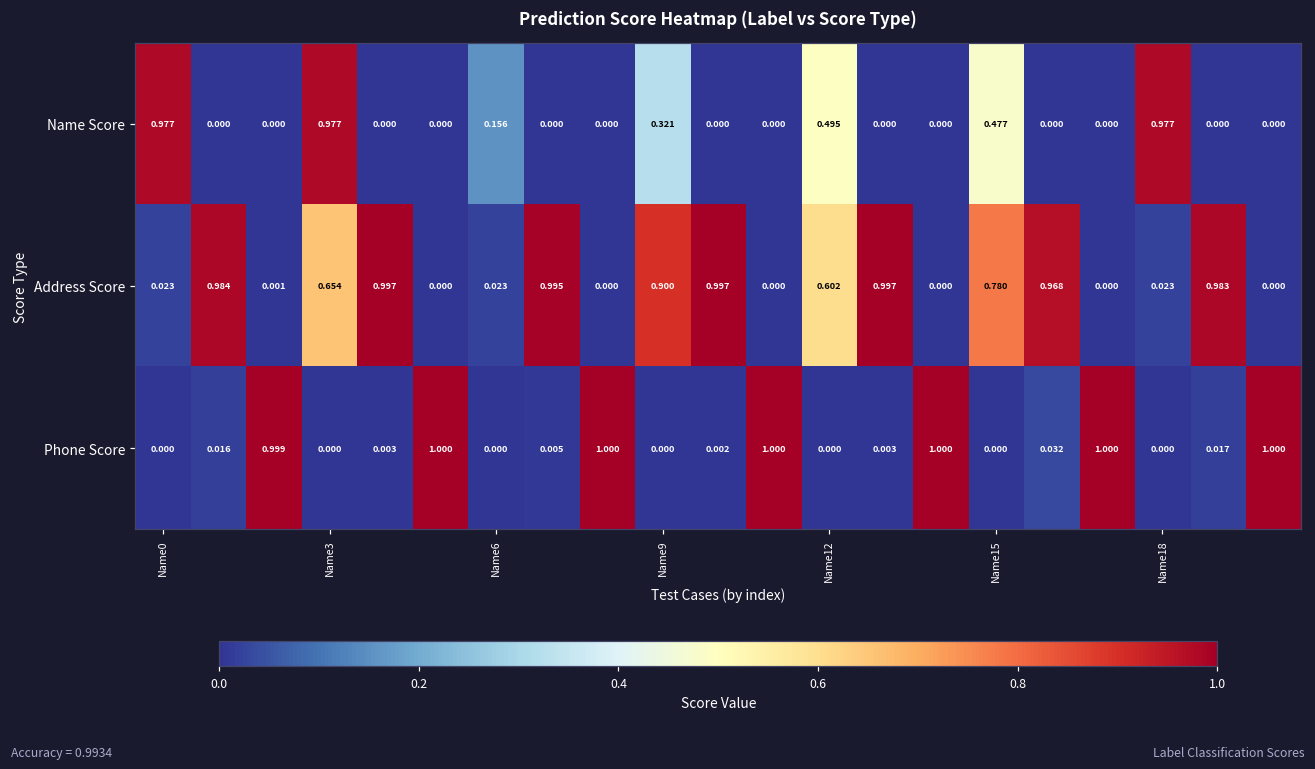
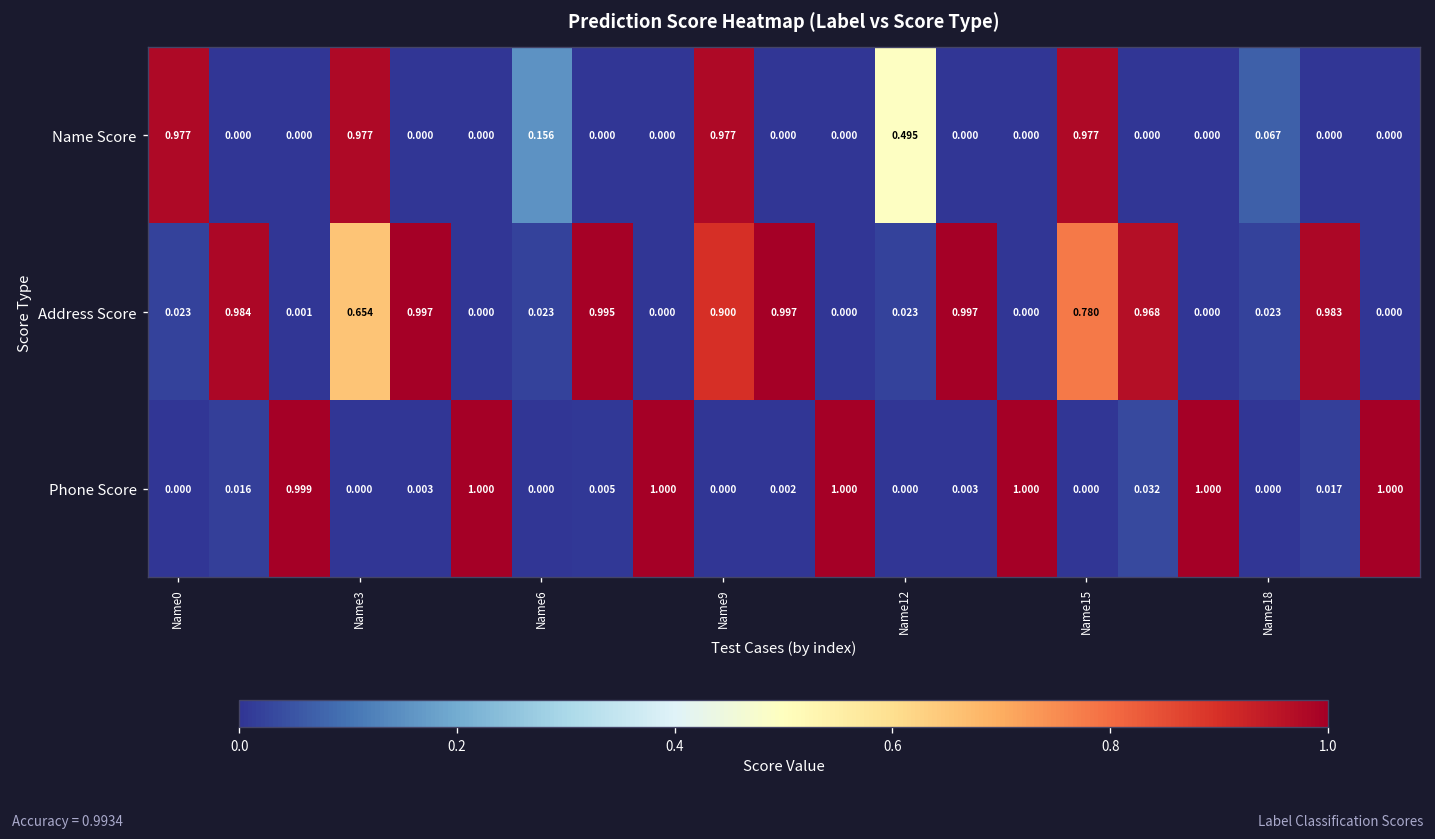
  {
    "Name Score": {
      "Name0": 0.977,
      "Name3": 0.977,
      "Name6": 0.156,
-     "Name9": 0.321,
+     "Name9": 0.977,
      "Name12": 0.495,
-     "Name15": 0.477,
-     "Name18": 0.977
+     "Name15": 0.977,
+     "Name18": 0.067
    },
    "Address Score": {
      "Name0": 0.023,
      "Name3": 0.654,
      "Name6": 0.023,
      "Name9": 0.900,
-     "Name12": 0.602,
+     "Name12": 0.023,
      "Name15": 0.780,
      "Name18": 0.023
    },
    "Phone Score": {
      "Name0": 0.000,
      "Name3": 0.000,
      "Name6": 0.000,
      "Name9": 0.000,
      "Name12": 0.000,
      "Name15": 0.000,
      "Name18": 0.000
    }
  }
